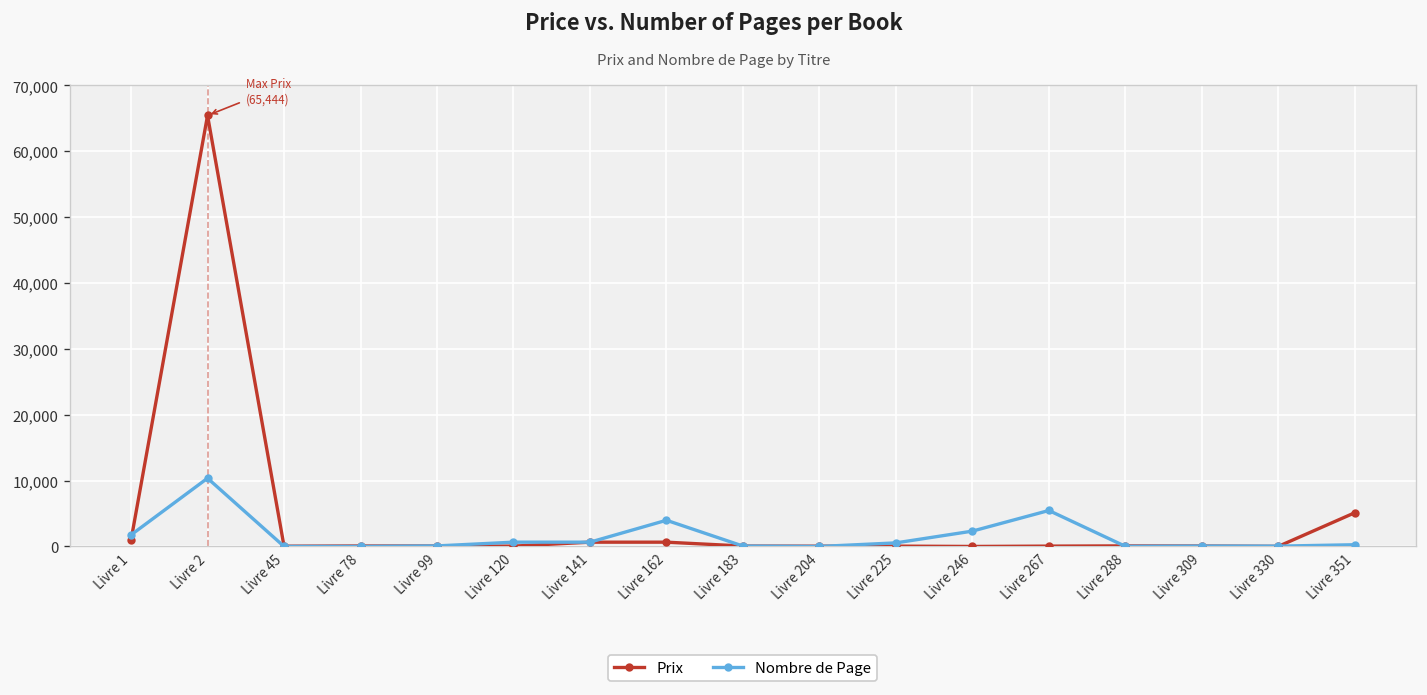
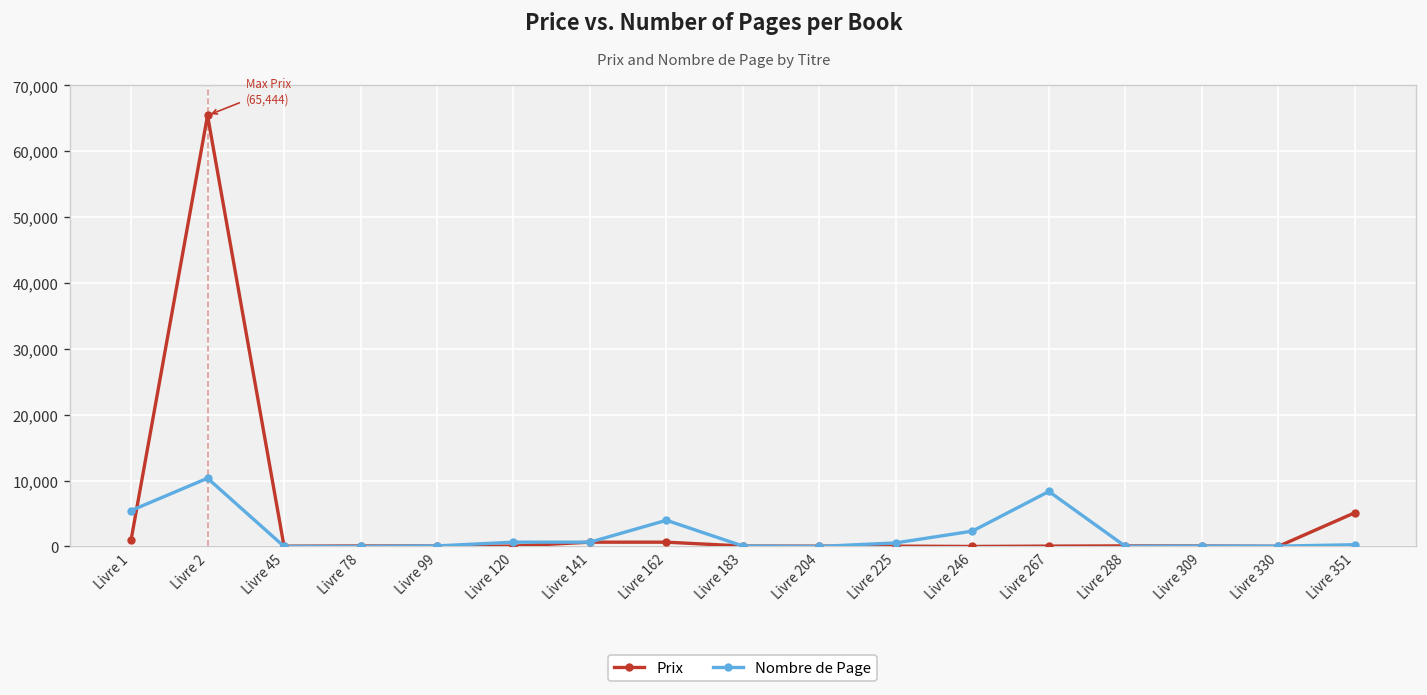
  {
    "Prix": {
      "Livre 2": "(65,444)"
    },
    "Nombre de Page": {
-     "Livre 1": "2,000",
+     "Livre 1": "5,000",
      "Livre 2": "10,000",
      "Livre 120": "1,000",
      "Livre 162": "4,000",
      "Livre 225": "1,000",
      "Livre 246": "2,000",
-     "Livre 267": "5,000",
+     "Livre 267": "8,000",
      "Livre 351": "0"
    }
  }
